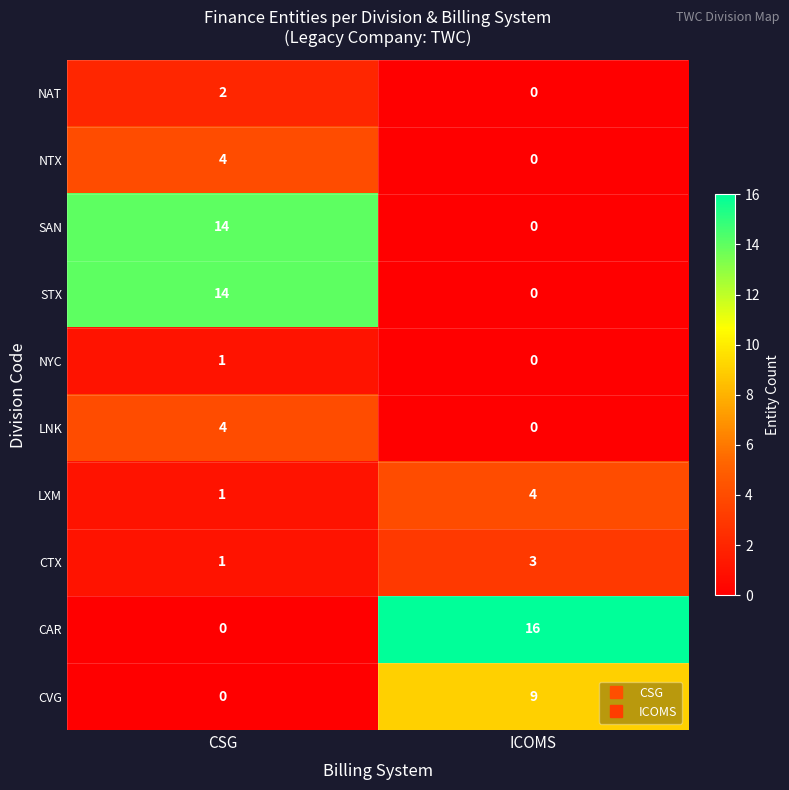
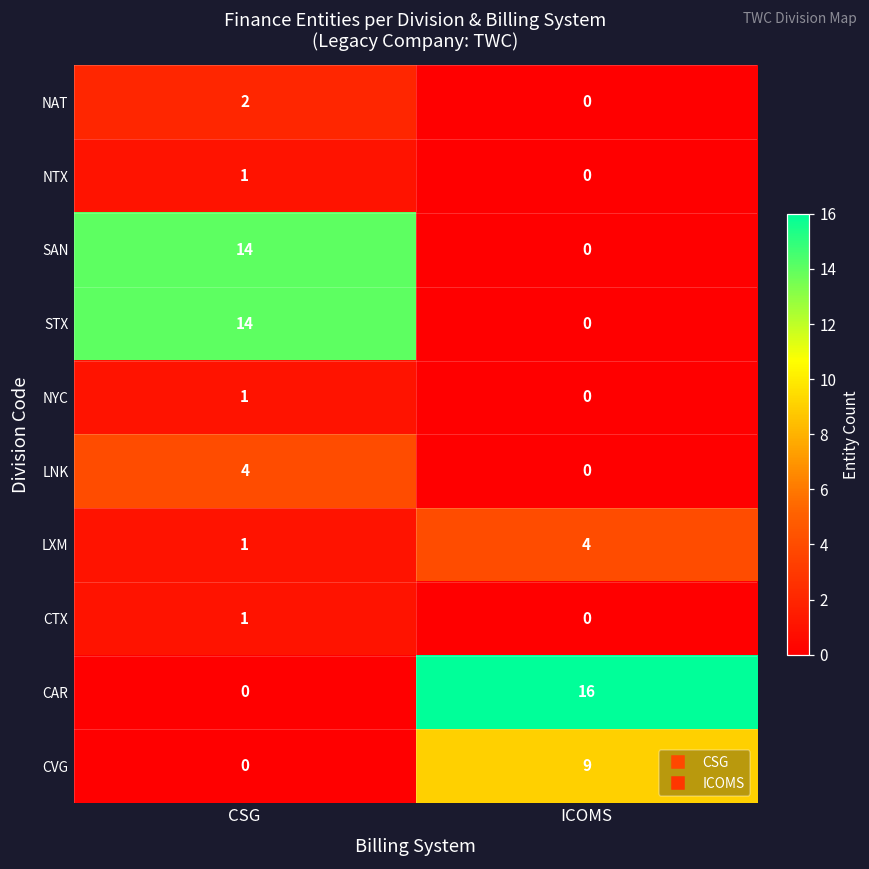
  {
    "NAT": {
      "CSG": 2,
      "ICOMS": 0
    },
    "NTX": {
-     "CSG": 4,
+     "CSG": 1,
      "ICOMS": 0
    },
    "SAN": {
      "CSG": 14,
      "ICOMS": 0
    },
    "STX": {
      "CSG": 14,
      "ICOMS": 0
    },
    "NYC": {
      "CSG": 1,
      "ICOMS": 0
    },
    "LNK": {
      "CSG": 4,
      "ICOMS": 0
    },
    "LXM": {
      "CSG": 1,
      "ICOMS": 4
    },
    "CTX": {
      "CSG": 1,
-     "ICOMS": 3
+     "ICOMS": 0
    },
    "CAR": {
      "CSG": 0,
      "ICOMS": 16
    },
    "CVG": {
      "CSG": 0,
      "ICOMS": 9
    }
  }
